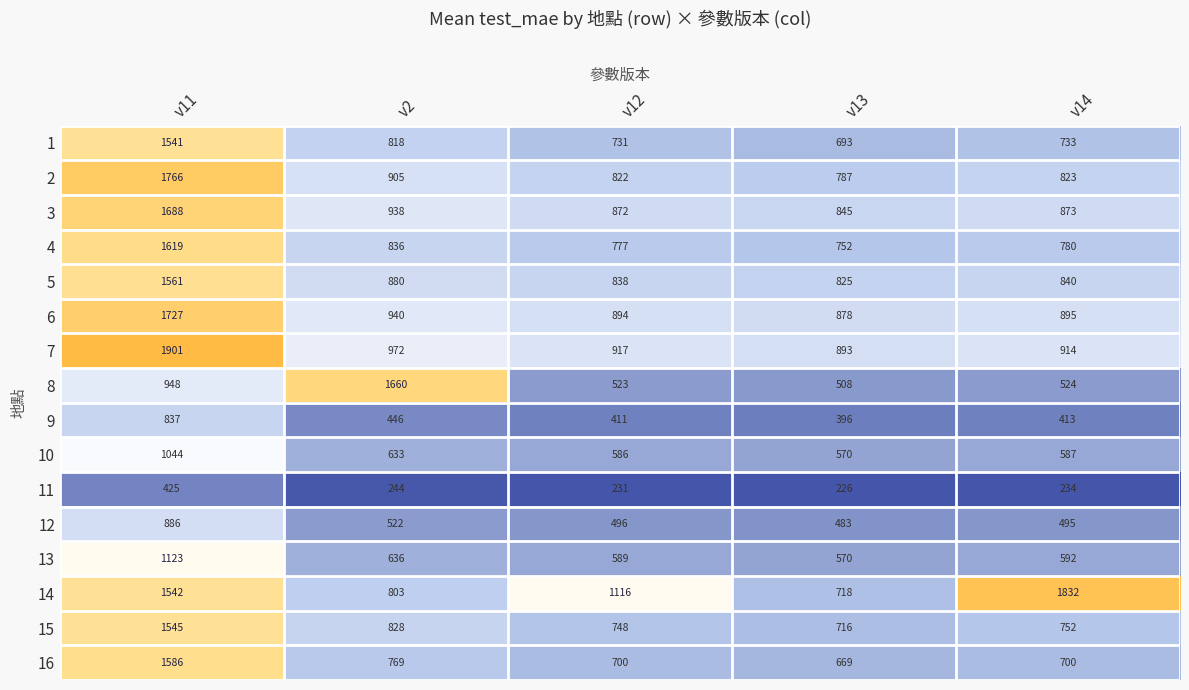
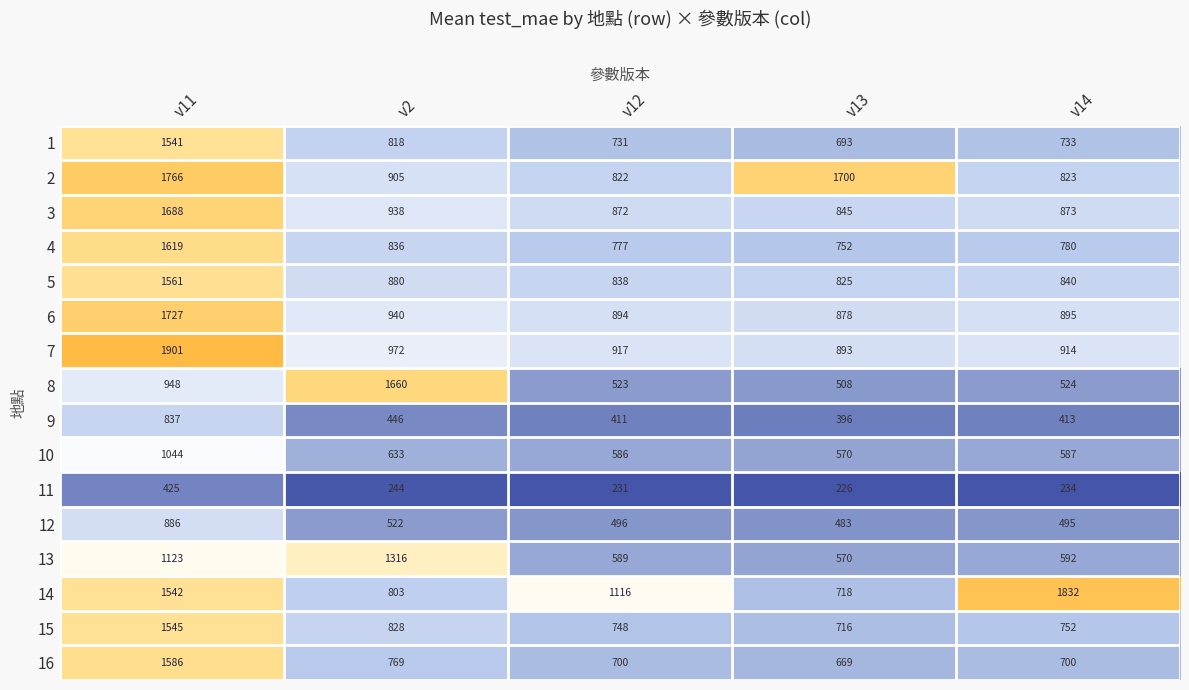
  {
    "1": {
      "v11": 1541,
      "v2": 818,
      "v12": 731,
      "v13": 693,
      "v14": 733
    },
    "2": {
      "v11": 1766,
      "v2": 905,
      "v12": 822,
-     "v13": 787,
+     "v13": 1700,
      "v14": 823
    },
    "3": {
      "v11": 1688,
      "v2": 938,
      "v12": 872,
      "v13": 845,
      "v14": 873
    },
    "4": {
      "v11": 1619,
      "v2": 836,
      "v12": 777,
      "v13": 752,
      "v14": 780
    },
    "5": {
      "v11": 1561,
      "v2": 880,
      "v12": 838,
      "v13": 825,
      "v14": 840
    },
    "6": {
      "v11": 1727,
      "v2": 940,
      "v12": 894,
      "v13": 878,
      "v14": 895
    },
    "7": {
      "v11": 1901,
      "v2": 972,
      "v12": 917,
      "v13": 893,
      "v14": 914
    },
    "8": {
      "v11": 948,
      "v2": 1660,
      "v12": 523,
      "v13": 508,
      "v14": 524
    },
    "9": {
      "v11": 837,
      "v2": 446,
      "v12": 411,
      "v13": 396,
      "v14": 413
    },
    "10": {
      "v11": 1044,
      "v2": 633,
      "v12": 586,
      "v13": 570,
      "v14": 587
    },
    "11": {
      "v11": 425,
      "v2": 244,
      "v12": 231,
      "v13": 226,
      "v14": 234
    },
    "12": {
      "v11": 886,
      "v2": 522,
      "v12": 496,
      "v13": 483,
      "v14": 495
    },
    "13": {
      "v11": 1123,
-     "v2": 636,
+     "v2": 1316,
      "v12": 589,
      "v13": 570,
      "v14": 592
    },
    "14": {
      "v11": 1542,
      "v2": 803,
      "v12": 1116,
      "v13": 718,
      "v14": 1832
    },
    "15": {
      "v11": 1545,
      "v2": 828,
      "v12": 748,
      "v13": 716,
      "v14": 752
    },
    "16": {
      "v11": 1586,
      "v2": 769,
      "v12": 700,
      "v13": 669,
      "v14": 700
    }
  }
